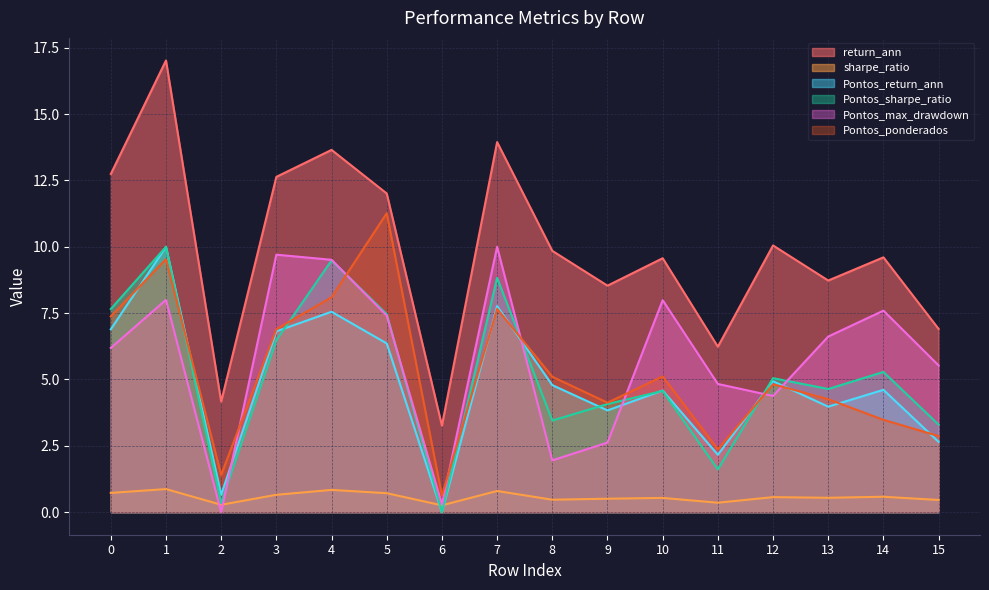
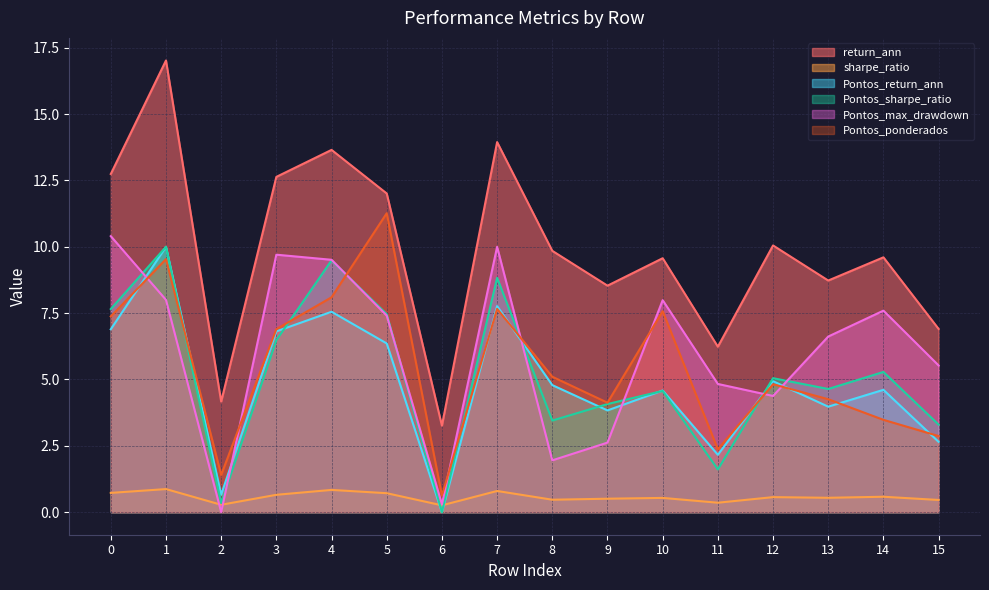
  {
    "Pontos_return_ann": {
      "0": 6.9,
      "2": 0.7,
      "4": 7.6,
      "5": 6.4,
      "7": 7.8,
      "8": 4.8,
      "9": 3.8,
      "11": 2.2,
      "12": 4.9,
      "13": 4.0,
      "14": 4.6,
      "15": 2.6
    },
    "Pontos_sharpe_ratio": {
      "0": 7.7,
      "3": 6.5,
      "7": 8.8,
      "8": 3.5,
      "11": 1.6,
      "12": 5.0,
      "13": 4.6,
      "14": 5.3,
      "15": 3.3
    },
    "Pontos_max_drawdown": {
-     "0": 6.2,
+     "0": 10.4,
      "1": 8.0,
      "2": 0.0,
      "3": 9.7,
      "7": 10.0,
      "8": 2.0,
      "9": 2.6,
      "10": 8.0,
      "11": 4.8,
      "12": 4.4,
      "13": 6.6,
      "14": 7.6,
      "15": 5.5
    },
    "Pontos_ponderados": {
      "0": 7.4,
      "1": 9.5,
      "2": 1.4,
      "4": 8.1,
      "5": 11.3,
      "6": 0.6,
      "7": 7.7,
      "8": 5.1,
-     "10": 5.1,
+     "10": 7.6,
      "11": 2.4,
      "12": 4.8,
      "13": 4.3,
      "14": 3.5,
      "15": 2.9
    }
  }
